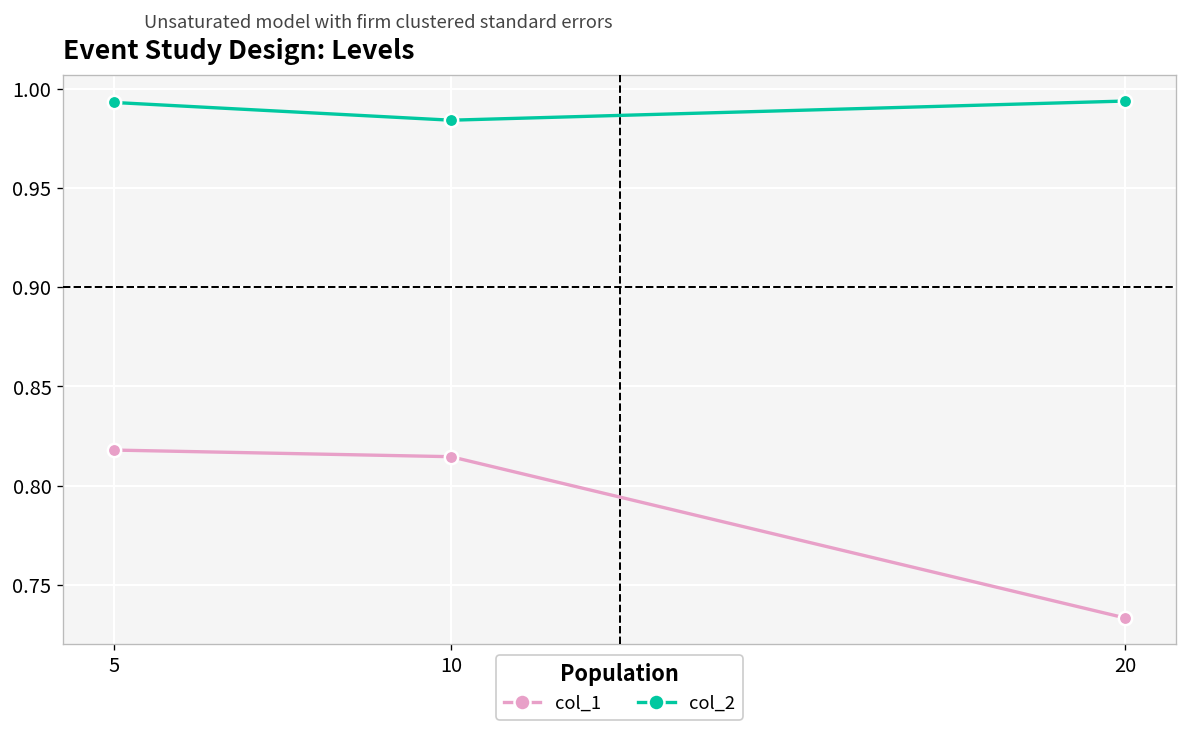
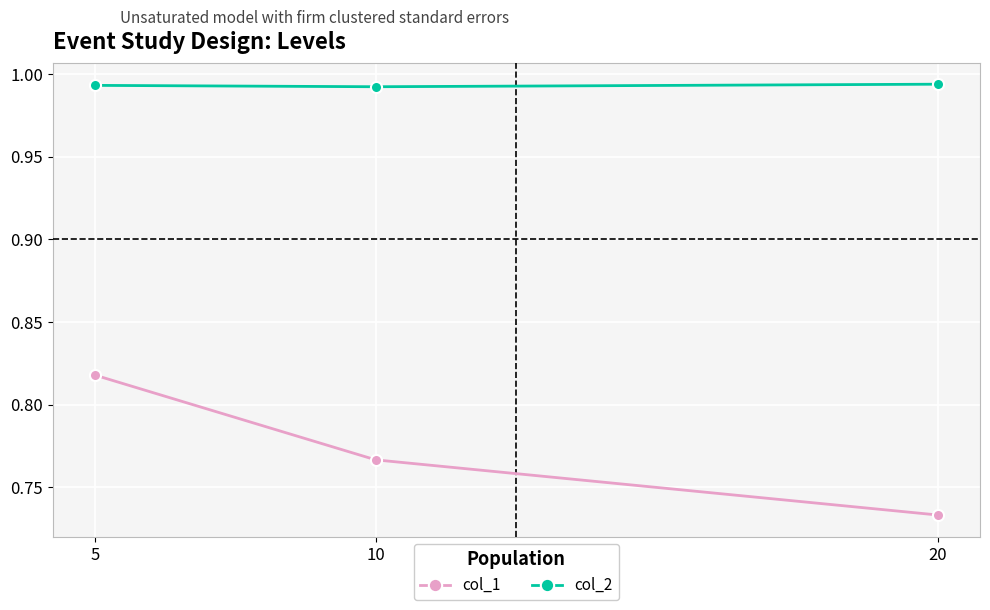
  {
    "col_1": {
      "5": 0.818,
-     "10": 0.815,
+     "10": 0.767,
      "20": 0.733
    },
    "col_2": {
      "5": 0.993,
-     "10": 0.984,
+     "10": 0.992,
      "20": 0.994
    }
  }
